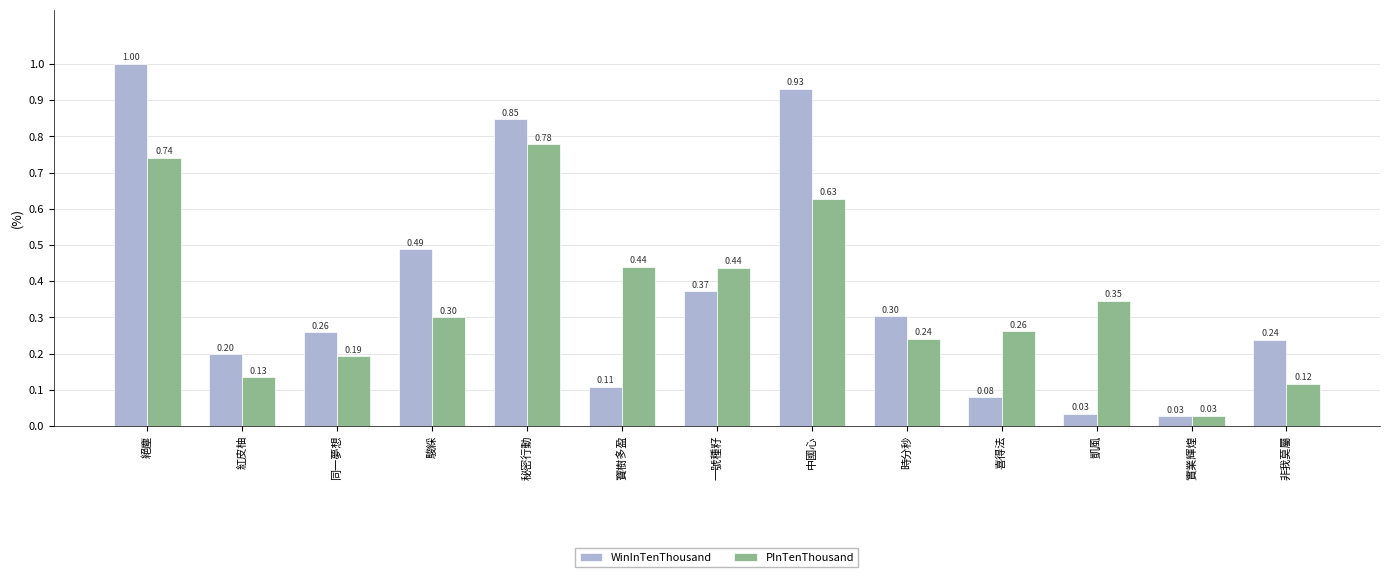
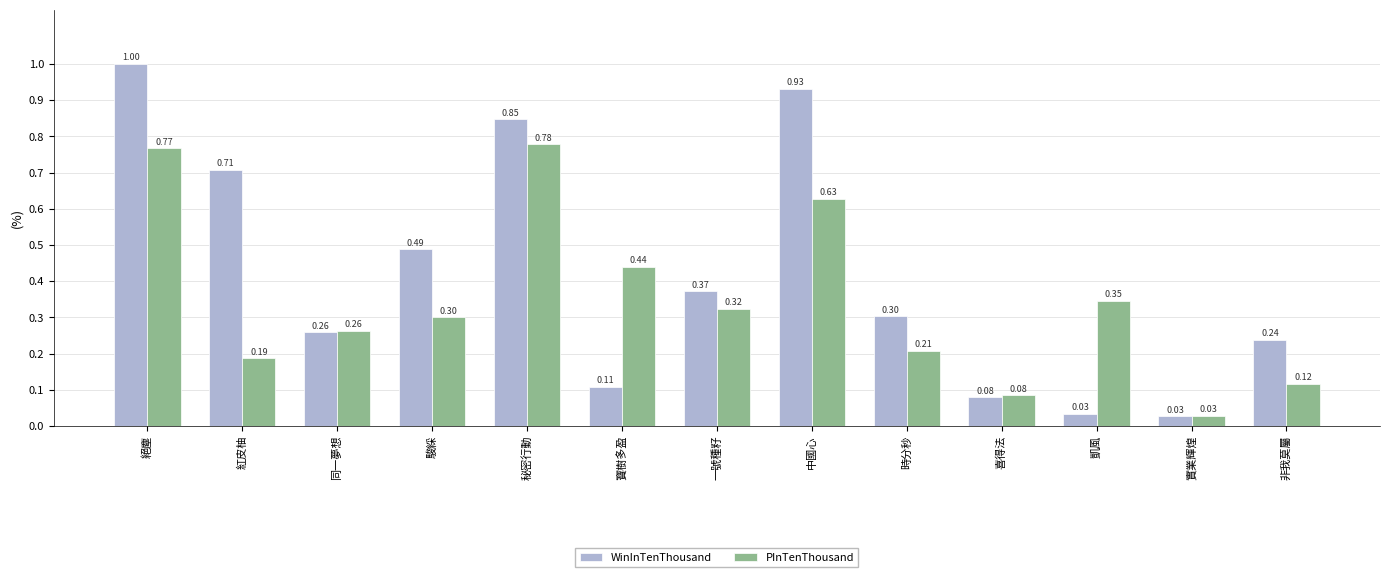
  {
    "WinInTenThousand": {
      "絕塵": 1.00,
-     "紅皮柚": 0.20,
+     "紅皮柚": 0.71,
      "同一夢想": 0.26,
      "駿綵": 0.49,
      "秘密行動": 0.85,
      "寶樹多盈": 0.11,
      "一號種籽": 0.37,
      "中國心": 0.93,
      "時分秒": 0.30,
      "喜得法": 0.08,
      "凱風": 0.03,
      "實業輝煌": 0.03,
      "非我莫屬": 0.24
    },
    "PInTenThousand": {
-     "絕塵": 0.74,
-     "紅皮柚": 0.13,
-     "同一夢想": 0.19,
+     "絕塵": 0.77,
+     "紅皮柚": 0.19,
+     "同一夢想": 0.26,
      "駿綵": 0.30,
      "秘密行動": 0.78,
      "寶樹多盈": 0.44,
-     "一號種籽": 0.44,
+     "一號種籽": 0.32,
      "中國心": 0.63,
-     "時分秒": 0.24,
-     "喜得法": 0.26,
+     "時分秒": 0.21,
+     "喜得法": 0.08,
      "凱風": 0.35,
      "實業輝煌": 0.03,
      "非我莫屬": 0.12
    }
  }
